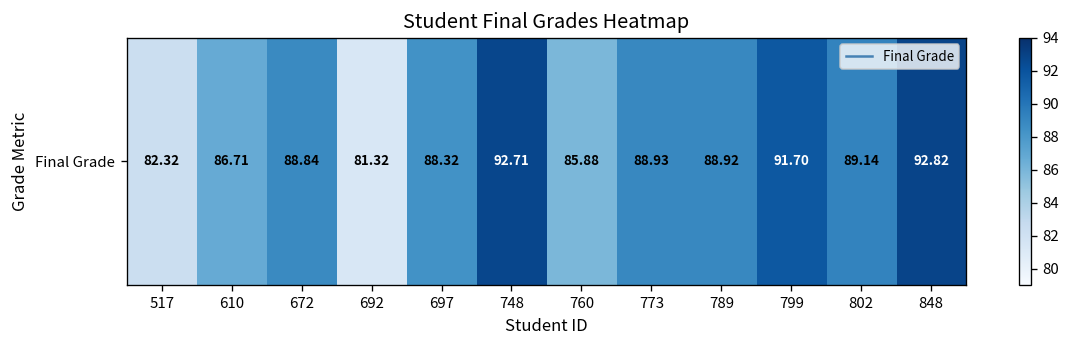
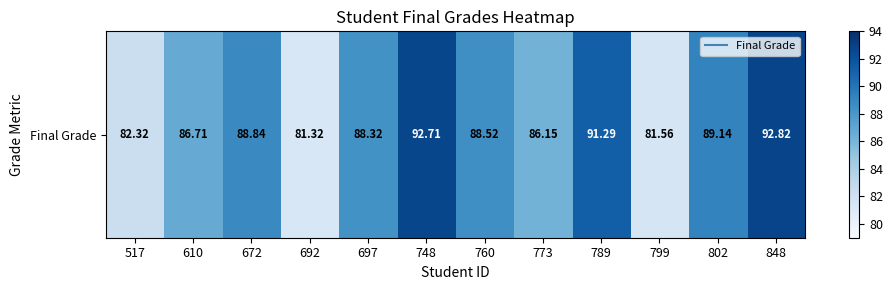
  {
    "Final Grade": {
      "517": 82.32,
      "610": 86.71,
      "672": 88.84,
      "692": 81.32,
      "697": 88.32,
      "748": 92.71,
-     "760": 85.88,
-     "773": 88.93,
-     "789": 88.92,
-     "799": 91.70,
+     "760": 88.52,
+     "773": 86.15,
+     "789": 91.29,
+     "799": 81.56,
      "802": 89.14,
      "848": 92.82
    }
  }
